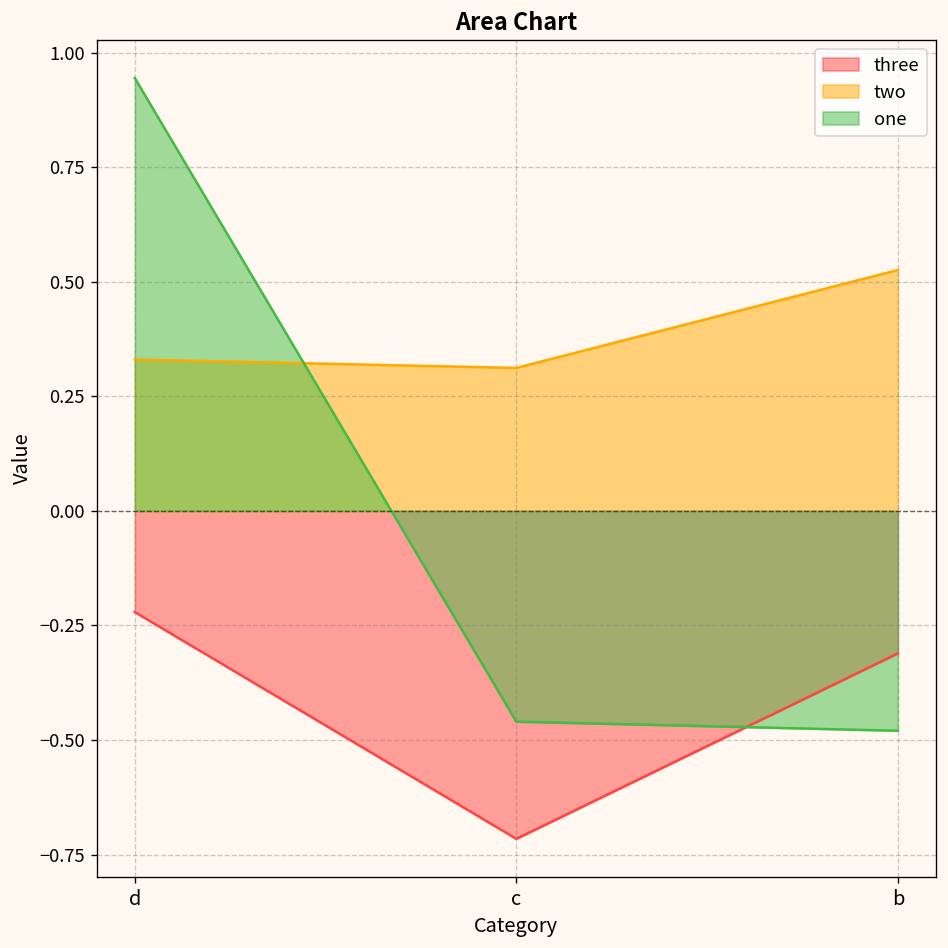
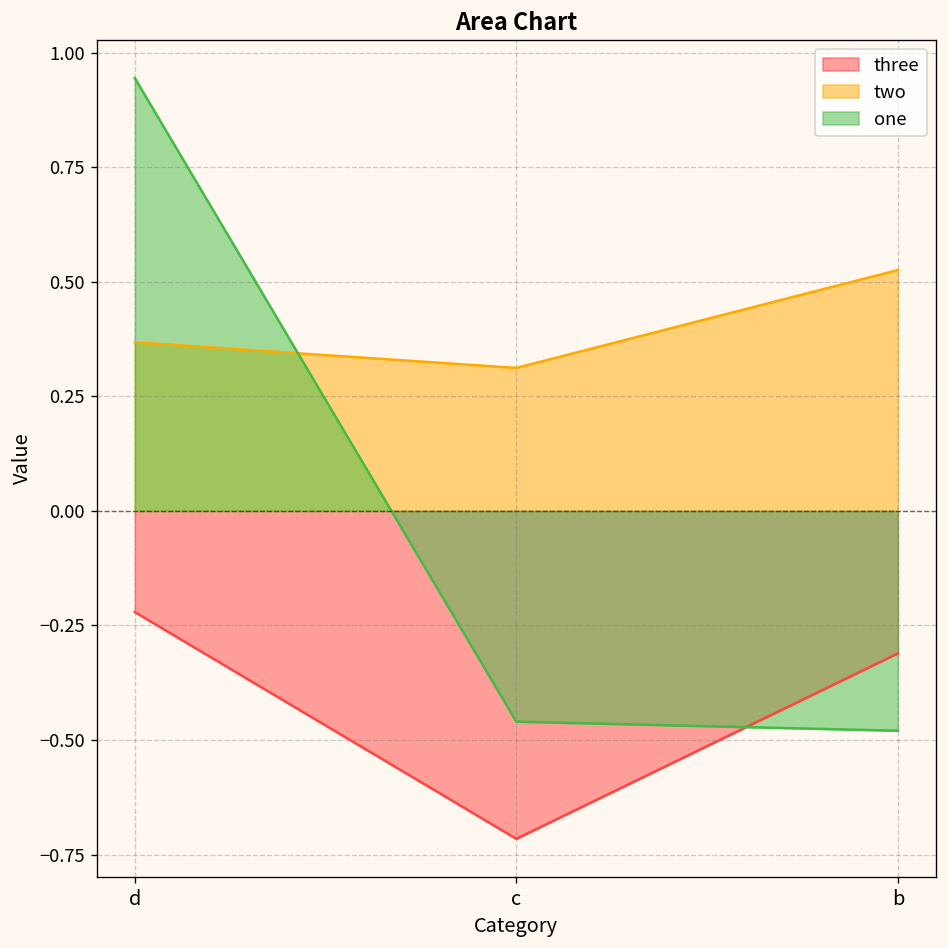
  {
    "two": {
-     "d": 0.33,
+     "d": 0.37,
      "c": 0.31,
      "b": 0.53
    }
  }
